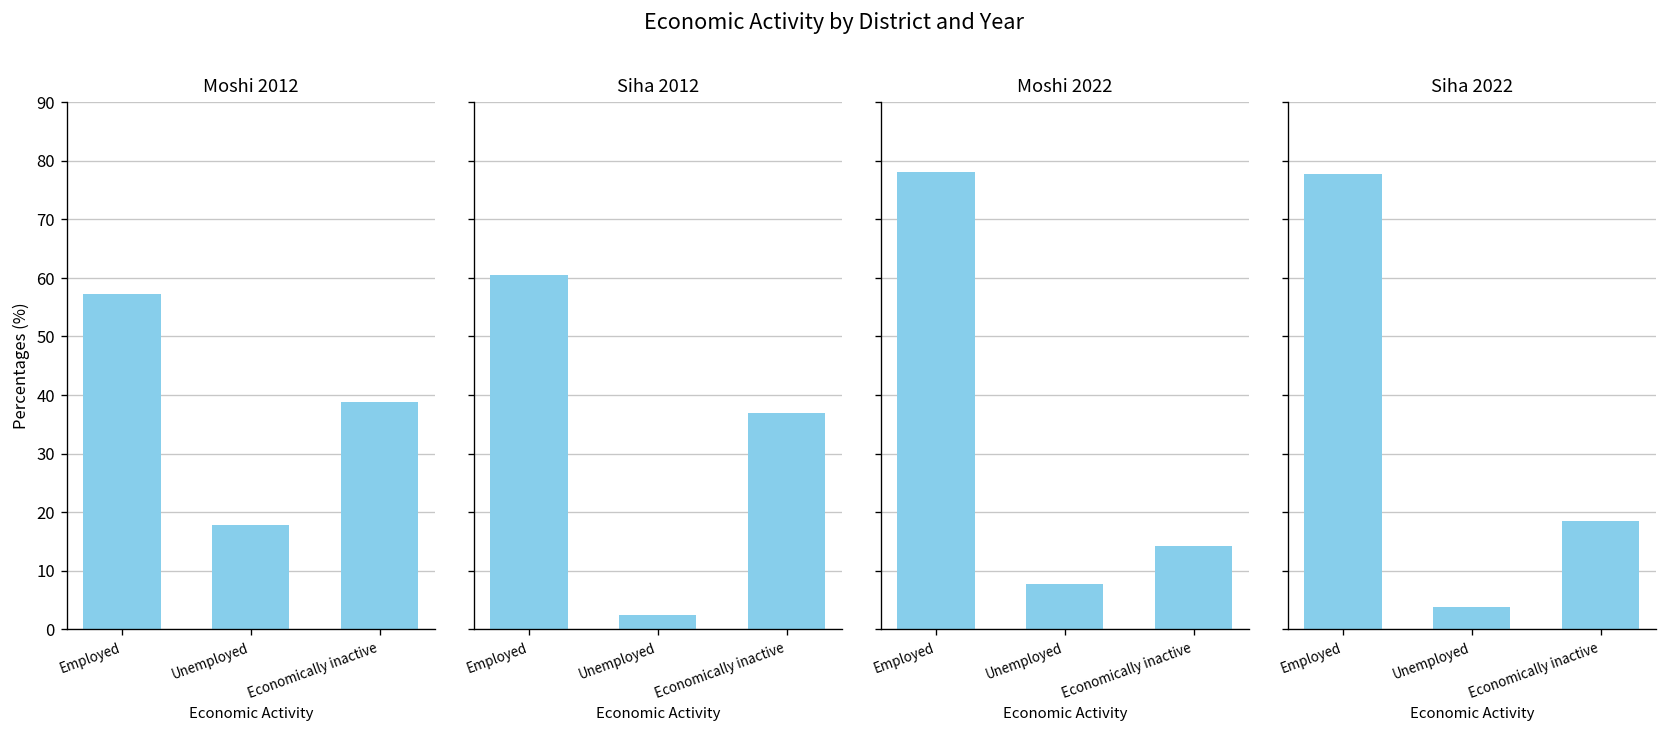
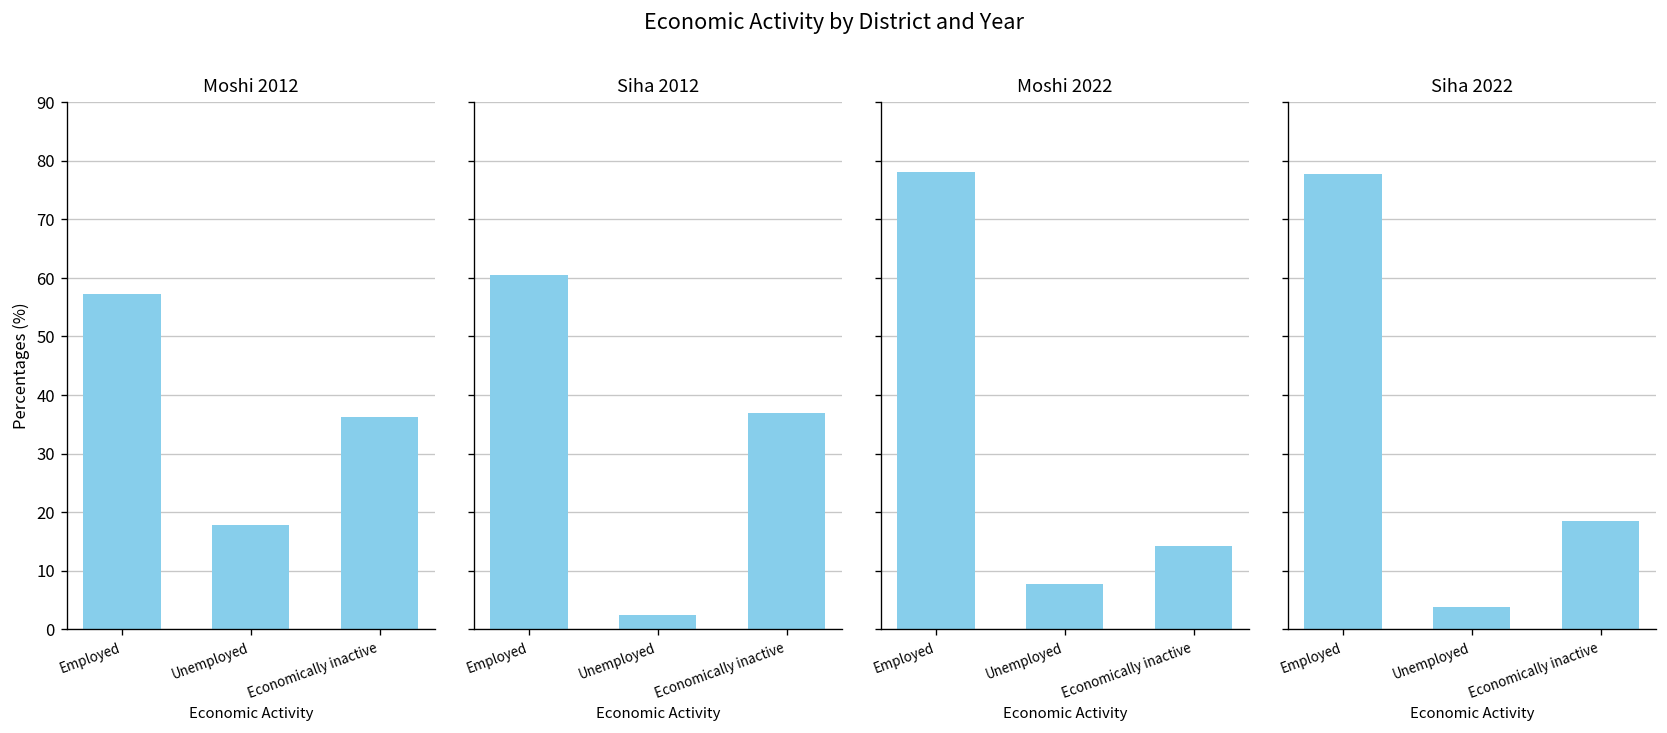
  {
    "Moshi 2012": {
      "Employed": 57,
      "Unemployed": 18,
-     "Economically inactive": 39
+     "Economically inactive": 36
    }
  }
